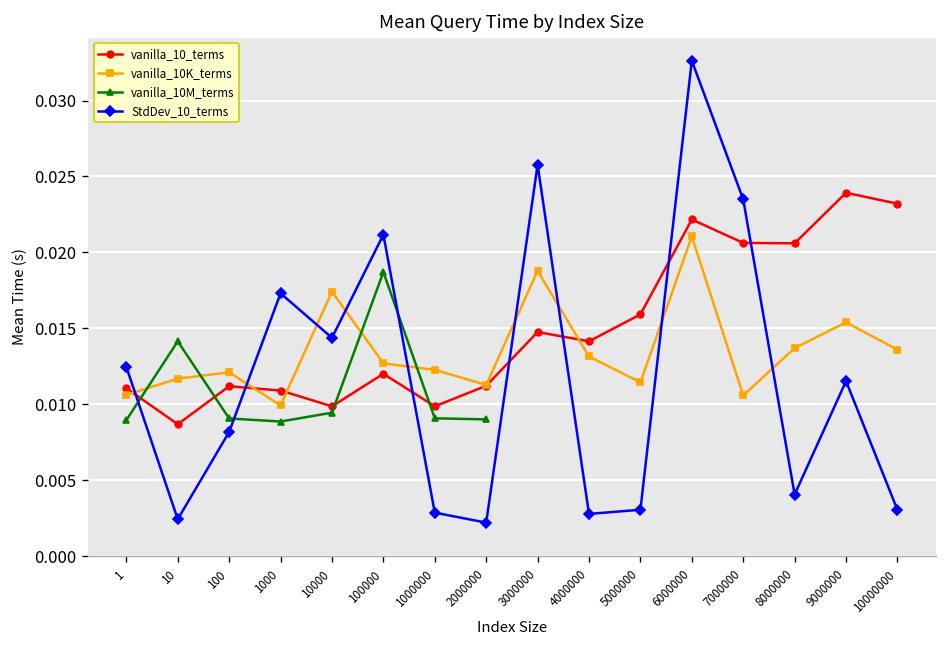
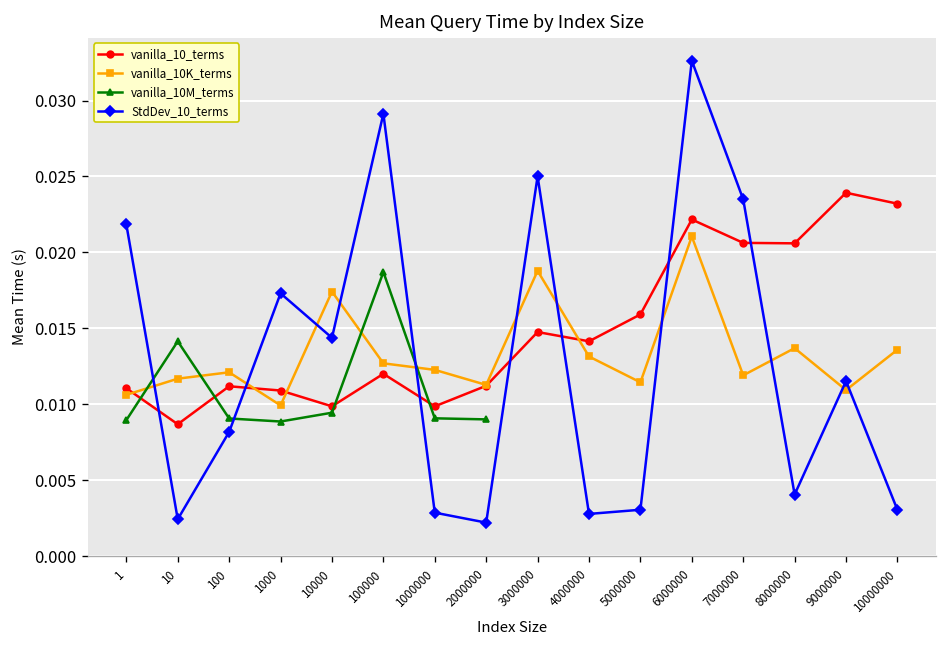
  {
    "vanilla_10_terms": {
      "1": 0.0111,
      "10": 0.0087,
      "100": 0.0112,
      "1000": 0.0109,
      "10000": 0.0099,
      "100000": 0.0120,
      "1000000": 0.0099,
      "3000000": 0.0148,
      "4000000": 0.0141,
      "5000000": 0.0159,
      "6000000": 0.0222,
      "7000000": 0.0206,
      "8000000": 0.0206,
      "9000000": 0.0239,
      "10000000": 0.0232
    },
    "vanilla_10K_terms": {
      "1": 0.0106,
      "10": 0.0117,
      "100": 0.0121,
      "1000": 0.0099,
      "10000": 0.0174,
      "100000": 0.0127,
      "1000000": 0.0123,
      "3000000": 0.0188,
      "4000000": 0.0132,
      "5000000": 0.0115,
      "6000000": 0.0211,
-     "7000000": 0.0106,
+     "7000000": 0.0119,
      "8000000": 0.0137,
-     "9000000": 0.0154,
+     "9000000": 0.0109,
      "10000000": 0.0136
    },
    "vanilla_10M_terms": {
      "1": 0.0090,
      "10": 0.0141,
      "100": 0.0091,
      "1000": 0.0089,
      "10000": 0.0095,
      "100000": 0.0187,
      "1000000": 0.0091,
      "2000000": 0.0090
    },
    "StdDev_10_terms": {
-     "1": 0.0125,
+     "1": 0.0218,
      "10": 0.0024,
      "100": 0.0082,
      "1000": 0.0173,
      "10000": 0.0144,
-     "100000": 0.0212,
+     "100000": 0.0291,
      "1000000": 0.0029,
      "2000000": 0.0022,
-     "3000000": 0.0258,
+     "3000000": 0.0250,
      "4000000": 0.0028,
      "5000000": 0.0031,
      "6000000": 0.0326,
      "7000000": 0.0235,
      "8000000": 0.0041,
      "9000000": 0.0115,
      "10000000": 0.0030
    }
  }
